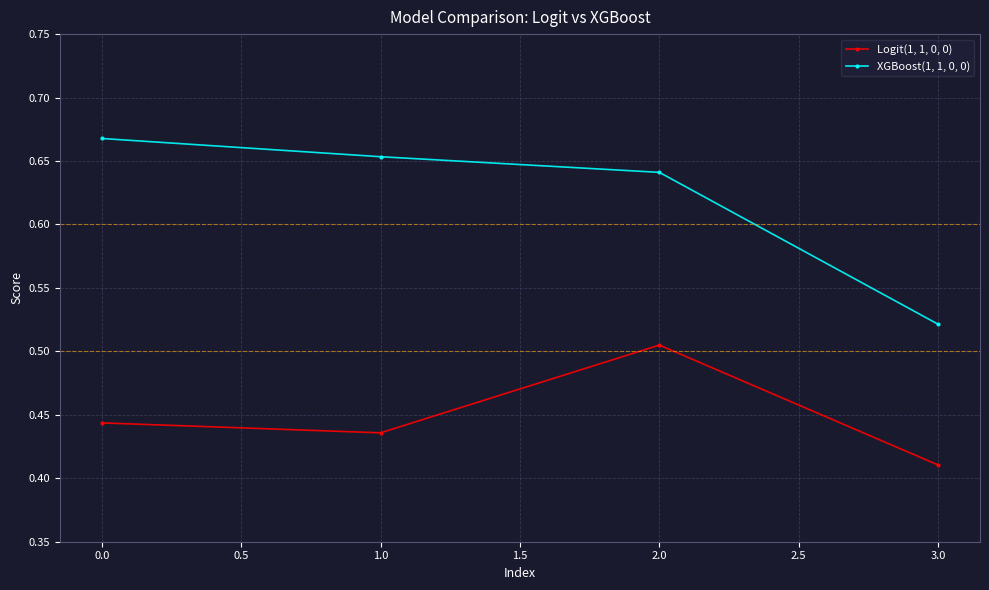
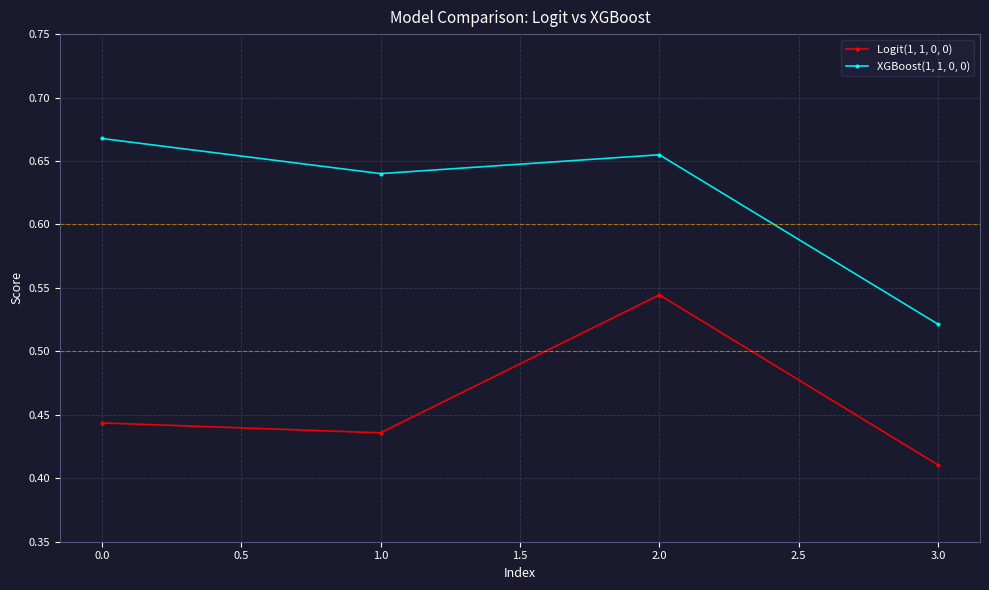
  {
    "Logit(1, 1, 0, 0)": {
      "0.0": 0.444,
      "1.0": 0.436,
-     "2.0": 0.505,
+     "2.0": 0.544,
      "3.0": 0.410
    },
    "XGBoost(1, 1, 0, 0)": {
      "0.0": 0.668,
-     "1.0": 0.653,
-     "2.0": 0.641,
+     "1.0": 0.640,
+     "2.0": 0.655,
      "3.0": 0.521
    }
  }
